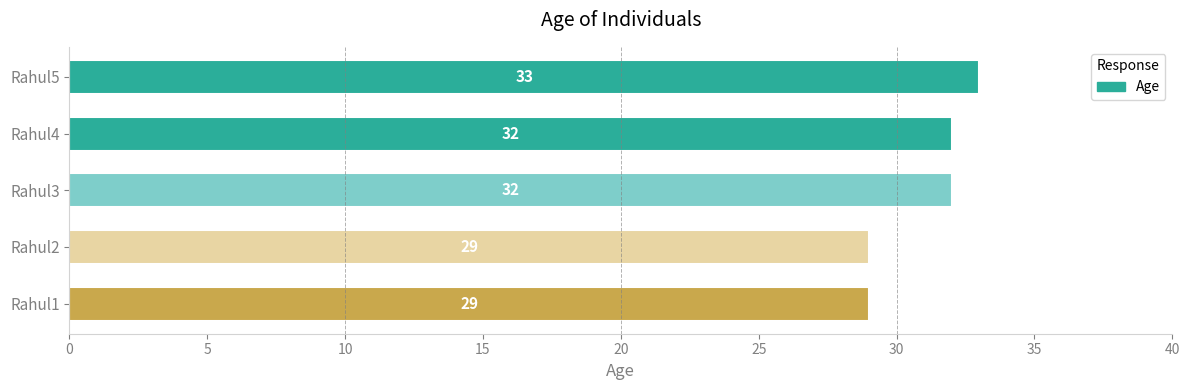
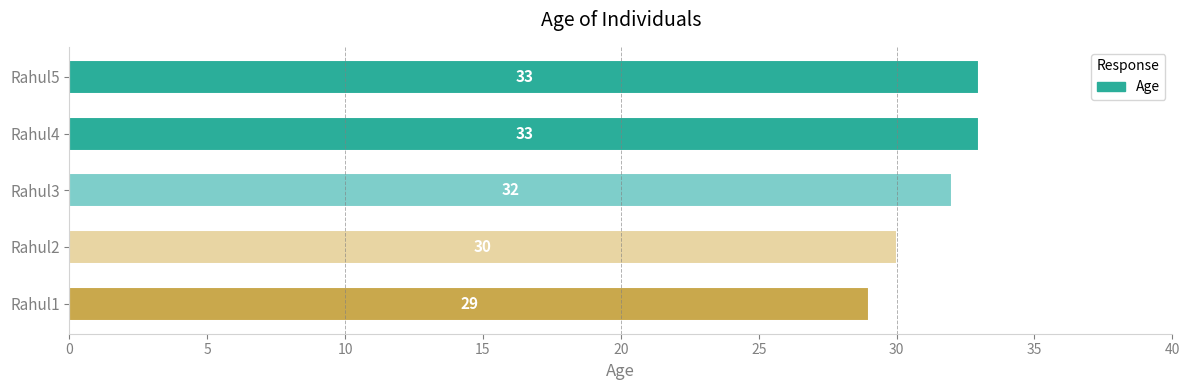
  {
    "Rahul5": 33,
-   "Rahul4": 32,
+   "Rahul4": 33,
    "Rahul3": 32,
-   "Rahul2": 29,
+   "Rahul2": 30,
    "Rahul1": 29
  }
